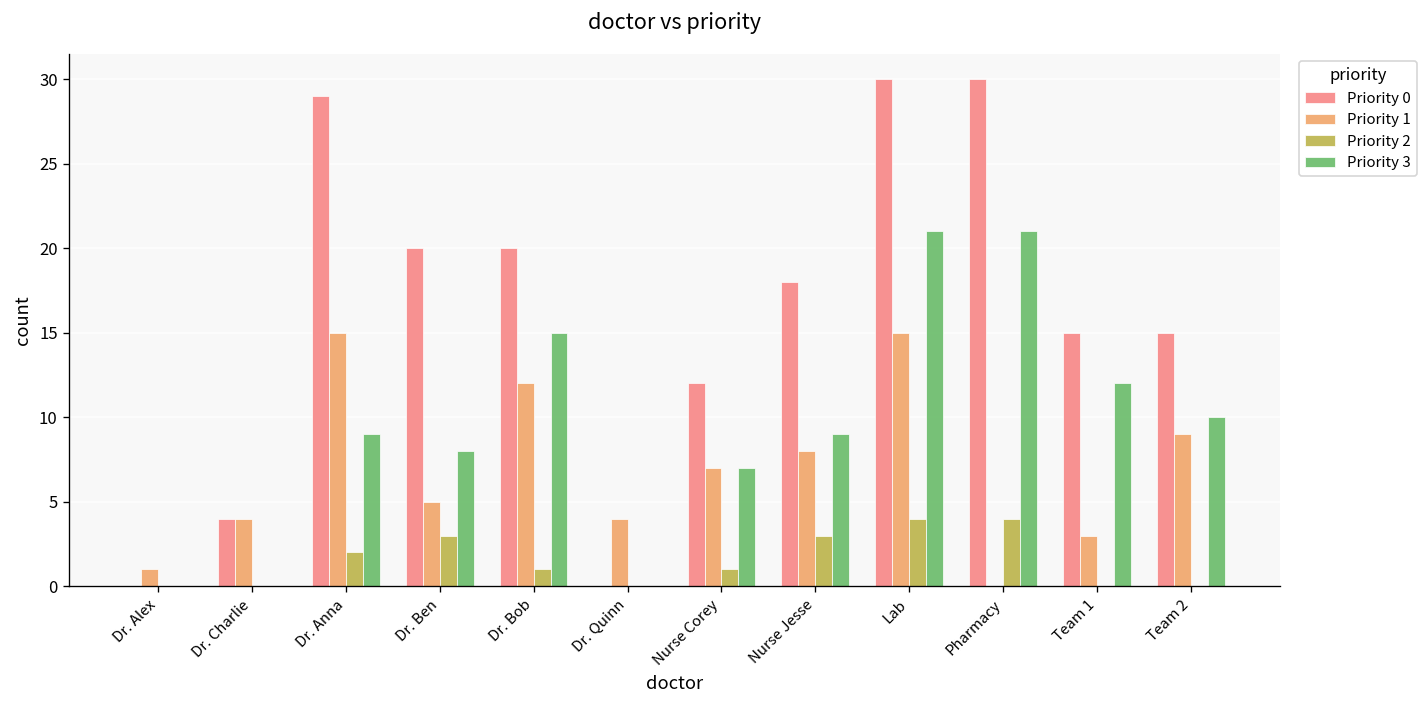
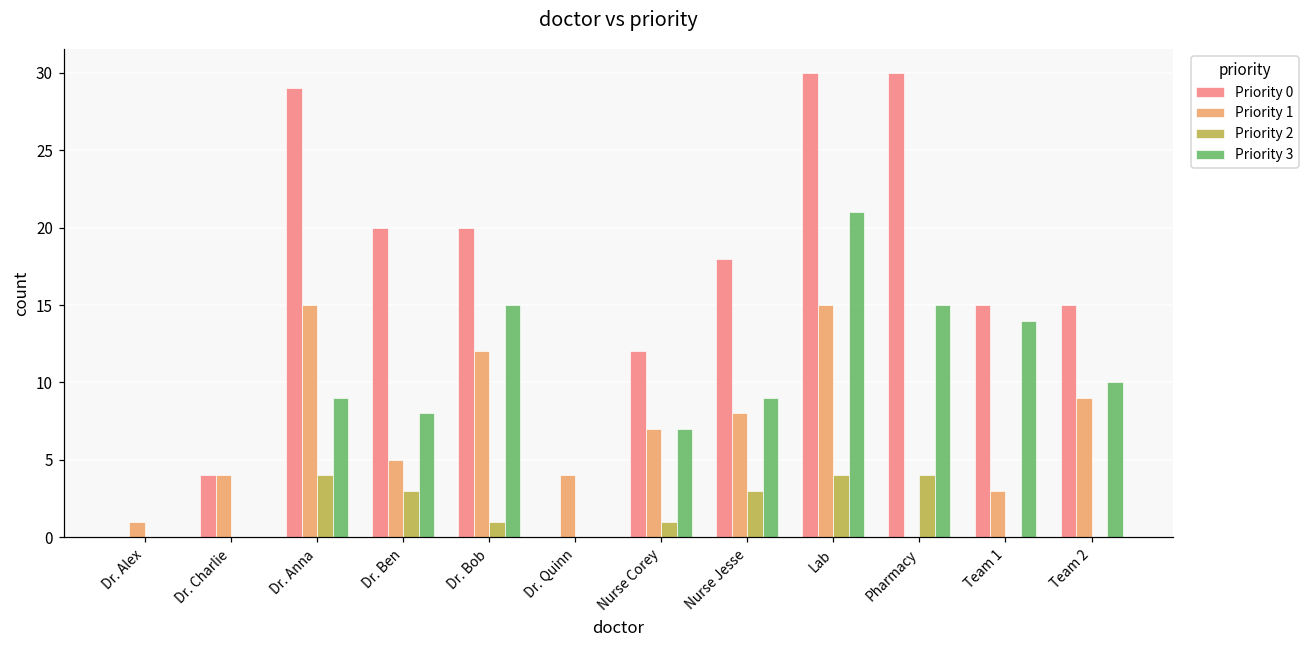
  {
    "Priority 2": {
      "Dr. Alex": 0,
      "Dr. Charlie": 0,
-     "Dr. Anna": 2,
+     "Dr. Anna": 4,
      "Dr. Ben": 3,
      "Dr. Bob": 1,
      "Dr. Quinn": 0,
      "Nurse Corey": 1,
      "Nurse Jesse": 3,
      "Lab": 4,
      "Pharmacy": 4,
      "Team 1": 0,
      "Team 2": 0
    },
    "Priority 3": {
      "Dr. Alex": 0,
      "Dr. Charlie": 0,
      "Dr. Anna": 9,
      "Dr. Ben": 8,
      "Dr. Bob": 15,
      "Dr. Quinn": 0,
      "Nurse Corey": 7,
      "Nurse Jesse": 9,
      "Lab": 21,
-     "Pharmacy": 21,
-     "Team 1": 12,
+     "Pharmacy": 15,
+     "Team 1": 14,
      "Team 2": 10
    }
  }
